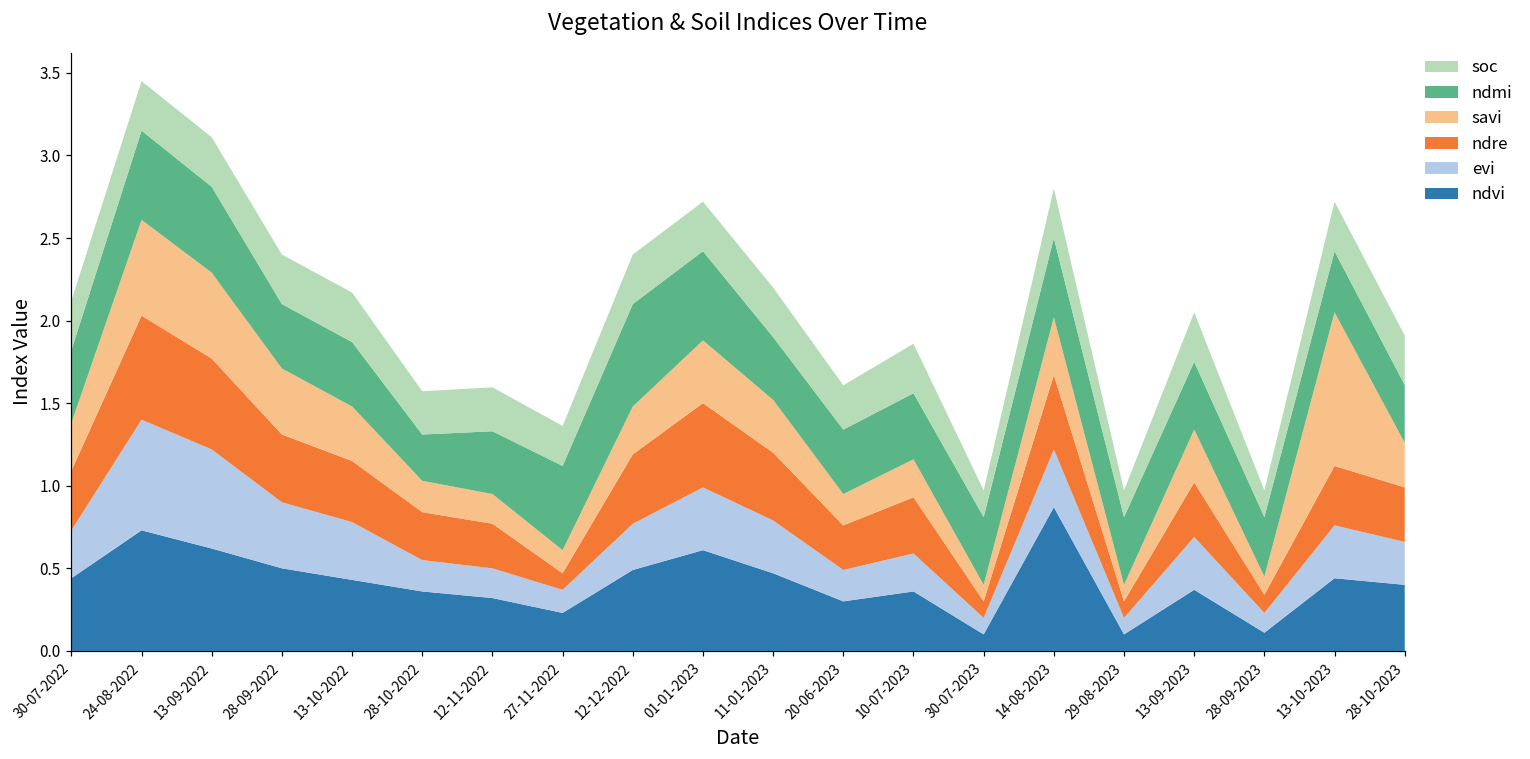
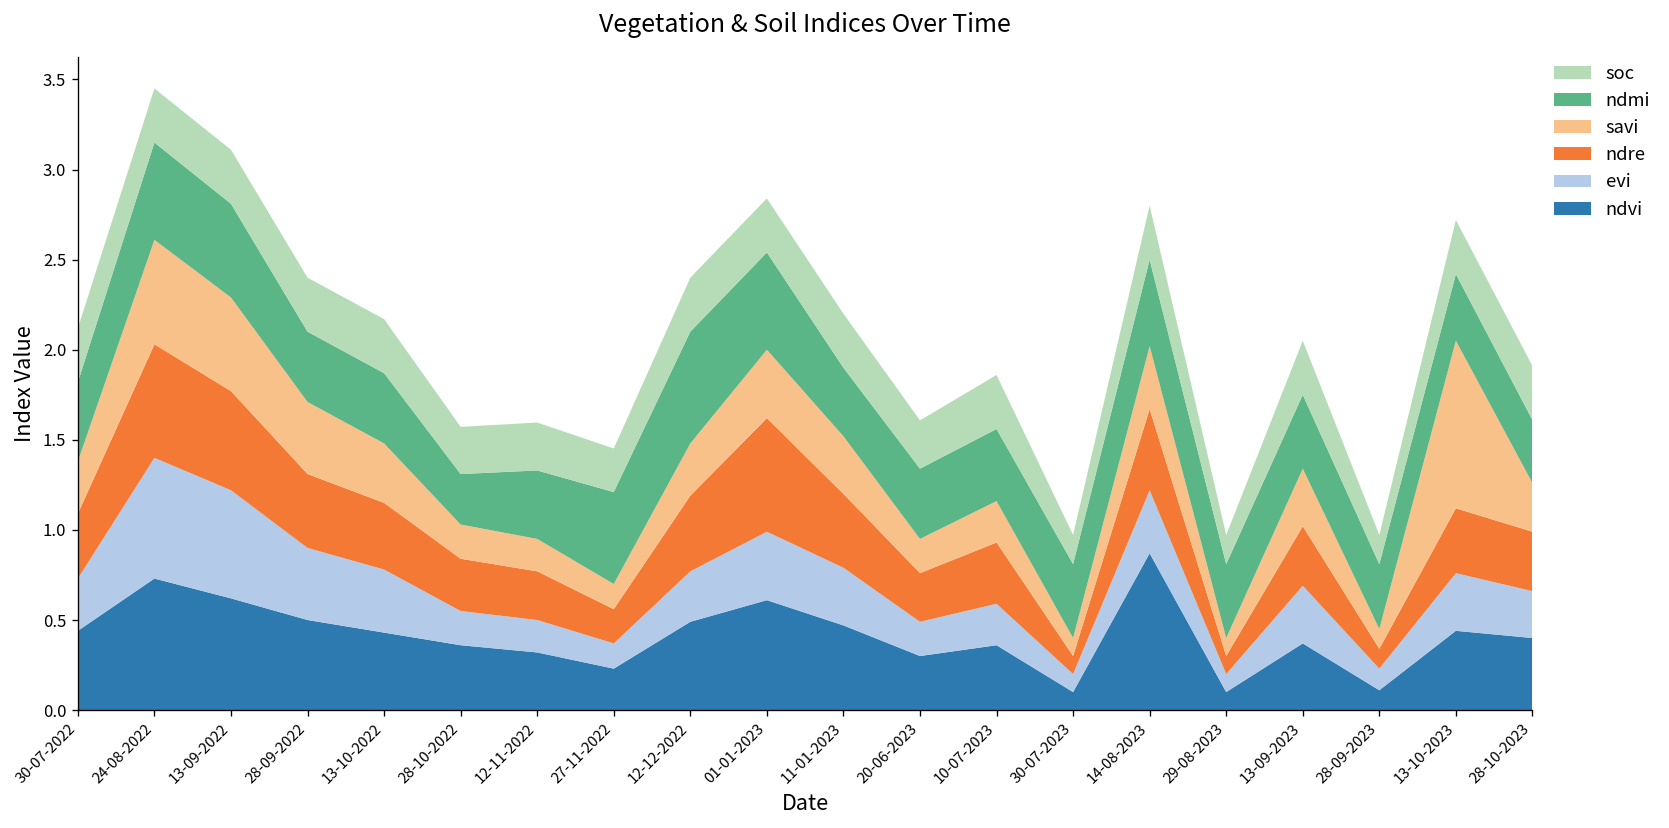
  {
    "ndvi": {
      "30-07-2022": 0.44,
      "24-08-2022": 0.73,
      "13-09-2022": 0.62,
      "28-09-2022": 0.50,
      "13-10-2022": 0.43,
      "28-10-2022": 0.36,
      "12-11-2022": 0.32,
      "27-11-2022": 0.23,
      "12-12-2022": 0.49,
      "01-01-2023": 0.61,
      "11-01-2023": 0.47,
      "20-06-2023": 0.30,
      "10-07-2023": 0.36,
      "30-07-2023": 0.10,
      "14-08-2023": 0.87,
      "29-08-2023": 0.10,
      "13-09-2023": 0.37,
      "28-09-2023": 0.11,
      "13-10-2023": 0.44,
      "28-10-2023": 0.40
    },
    "ndre": {
      "30-07-2022": 0.36,
      "24-08-2022": 0.63,
      "13-09-2022": 0.55,
      "28-09-2022": 0.41,
      "13-10-2022": 0.37,
      "28-10-2022": 0.29,
      "12-11-2022": 0.27,
-     "27-11-2022": 0.10,
+     "27-11-2022": 0.19,
      "12-12-2022": 0.42,
-     "01-01-2023": 0.51,
+     "01-01-2023": 0.63,
      "11-01-2023": 0.41,
      "20-06-2023": 0.27,
      "10-07-2023": 0.34,
      "30-07-2023": 0.10,
      "14-08-2023": 0.45,
      "29-08-2023": 0.10,
      "13-09-2023": 0.33,
      "28-09-2023": 0.11,
      "13-10-2023": 0.36,
      "28-10-2023": 0.33
    },
    "savi": {
      "30-07-2022": 0.29,
      "24-08-2022": 0.58,
      "13-09-2022": 0.52,
      "28-09-2022": 0.40,
      "13-10-2022": 0.33,
      "28-10-2022": 0.19,
      "12-11-2022": 0.18,
      "27-11-2022": 0.14,
      "12-12-2022": 0.29,
      "01-01-2023": 0.38,
      "11-01-2023": 0.32,
      "20-06-2023": 0.19,
      "10-07-2023": 0.23,
      "30-07-2023": 0.10,
      "14-08-2023": 0.35,
      "29-08-2023": 0.10,
      "13-09-2023": 0.32,
      "28-09-2023": 0.11,
      "13-10-2023": 0.93,
      "28-10-2023": 0.27
    },
    "ndmi": {
      "30-07-2022": 0.44,
      "24-08-2022": 0.54,
      "13-09-2022": 0.52,
      "28-09-2022": 0.39,
      "13-10-2022": 0.39,
      "28-10-2022": 0.28,
      "12-11-2022": 0.38,
      "27-11-2022": 0.51,
      "12-12-2022": 0.62,
      "01-01-2023": 0.54,
      "11-01-2023": 0.38,
      "20-06-2023": 0.39,
      "10-07-2023": 0.40,
      "30-07-2023": 0.41,
      "14-08-2023": 0.48,
      "29-08-2023": 0.41,
      "13-09-2023": 0.41,
      "28-09-2023": 0.36,
      "13-10-2023": 0.37,
      "28-10-2023": 0.35
    }
  }
